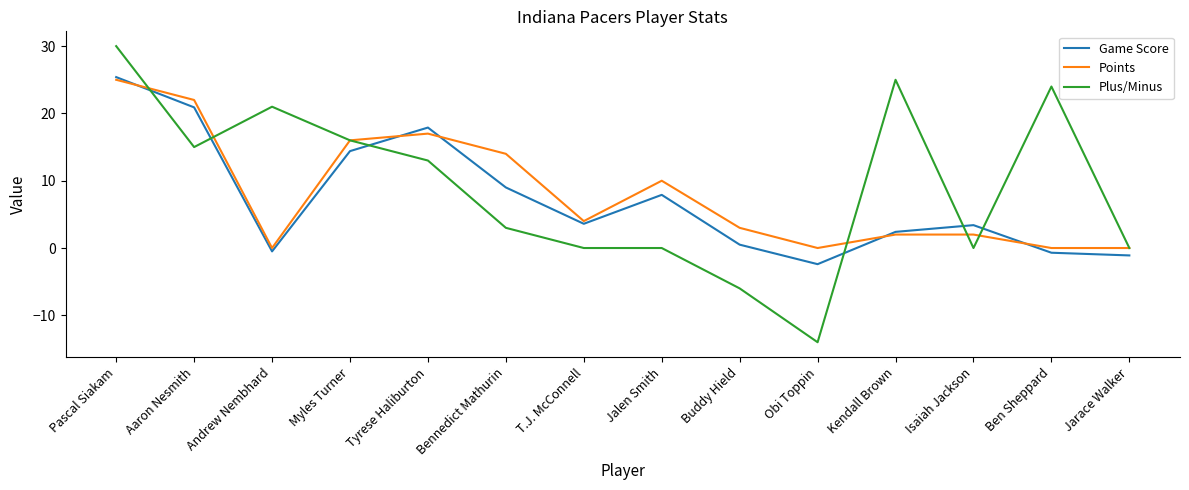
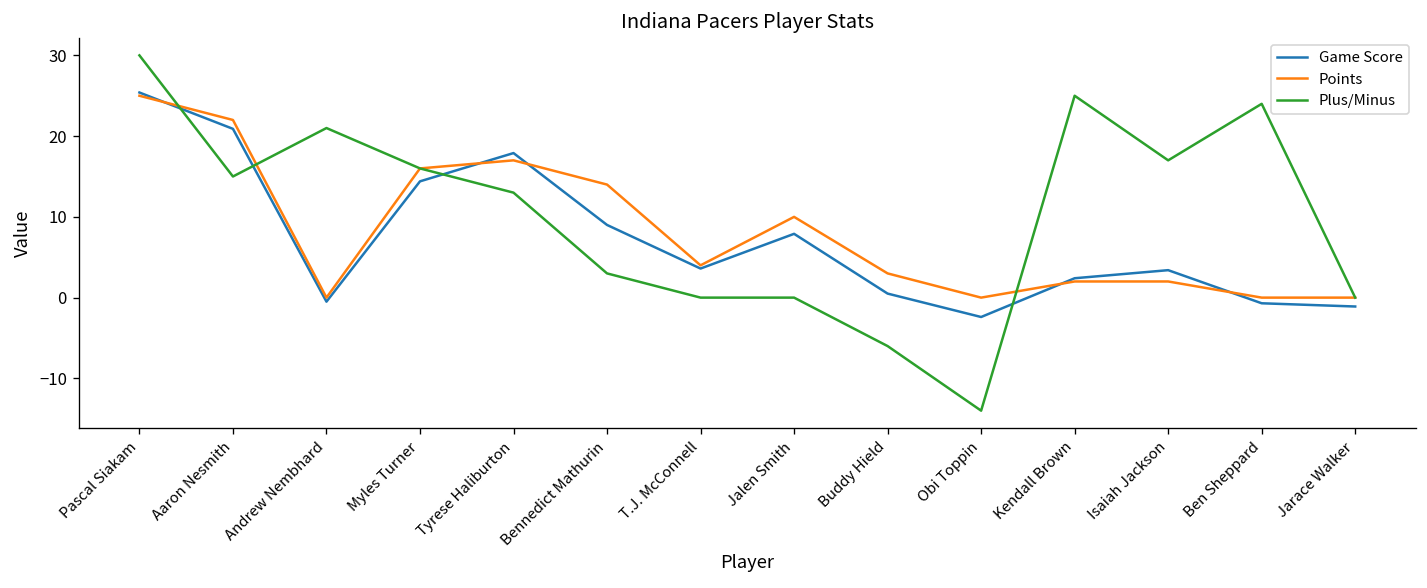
  {
    "Game Score": {
      "Pascal Siakam": 25,
      "Aaron Nesmith": 21,
      "Andrew Nembhard": -1,
      "Myles Turner": 14,
      "Tyrese Haliburton": 18,
      "Bennedict Mathurin": 9,
      "T.J. McConnell": 4,
      "Jalen Smith": 8,
      "Buddy Hield": 1,
      "Obi Toppin": -2,
      "Kendall Brown": 2,
      "Isaiah Jackson": 3,
      "Ben Sheppard": -1,
      "Jarace Walker": -1
    },
    "Points": {
      "Pascal Siakam": 25,
      "Aaron Nesmith": 22,
      "Andrew Nembhard": 0,
      "Tyrese Haliburton": 17,
      "Bennedict Mathurin": 14,
      "T.J. McConnell": 4,
      "Jalen Smith": 10,
      "Buddy Hield": 3,
      "Obi Toppin": 0,
      "Kendall Brown": 2,
      "Isaiah Jackson": 2,
      "Ben Sheppard": 0
    },
    "Plus/Minus": {
      "Pascal Siakam": 30,
      "Aaron Nesmith": 15,
      "Andrew Nembhard": 21,
      "Tyrese Haliburton": 13,
      "Bennedict Mathurin": 3,
      "T.J. McConnell": 0,
      "Jalen Smith": 0,
      "Buddy Hield": -6,
      "Obi Toppin": -14,
      "Kendall Brown": 25,
-     "Isaiah Jackson": 0,
+     "Isaiah Jackson": 17,
      "Ben Sheppard": 24
    }
  }
